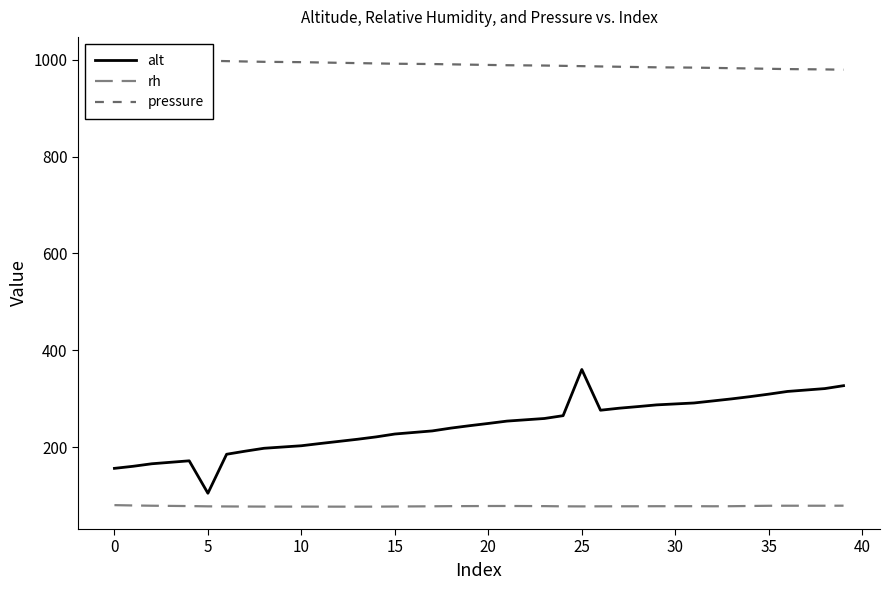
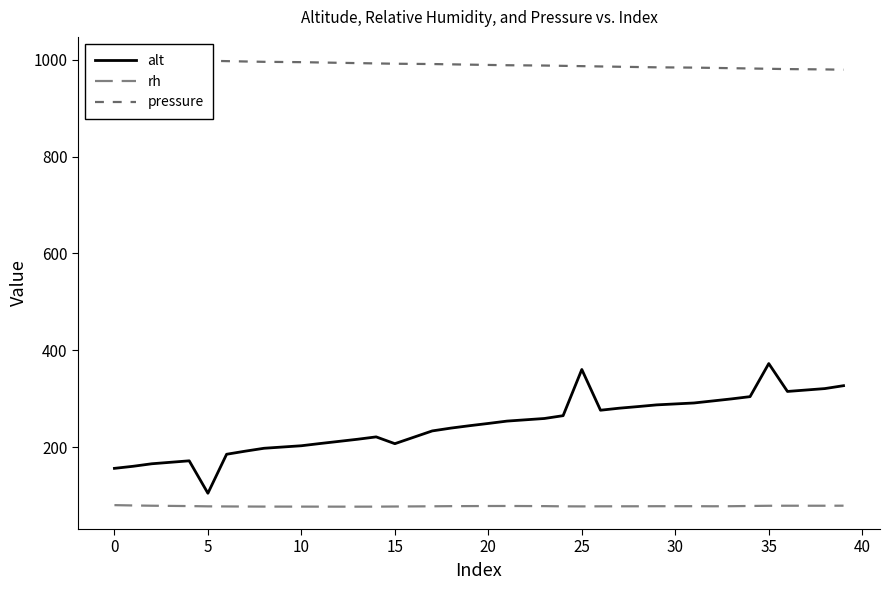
  {
    "alt": {
      "0": 160,
      "5": 100,
      "10": 200,
-     "15": 230,
+     "15": 210,
      "20": 250,
      "25": 360,
-     "35": 310
+     "35": 370
    }
  }
